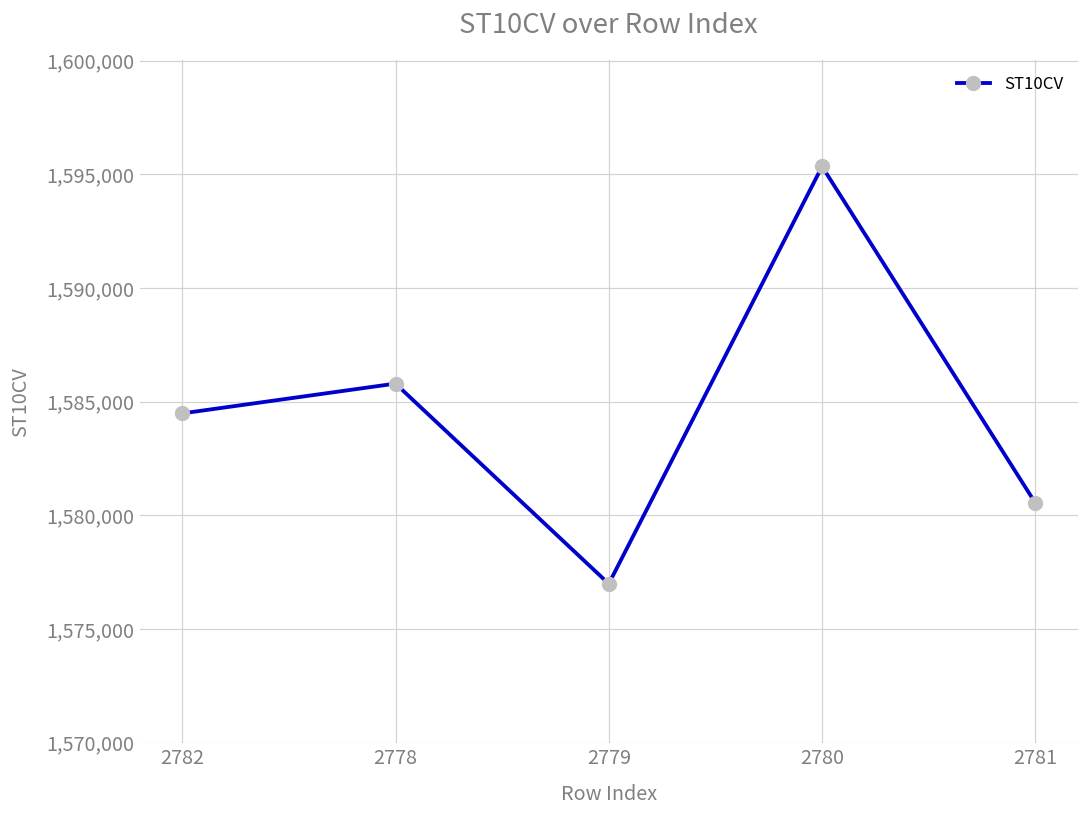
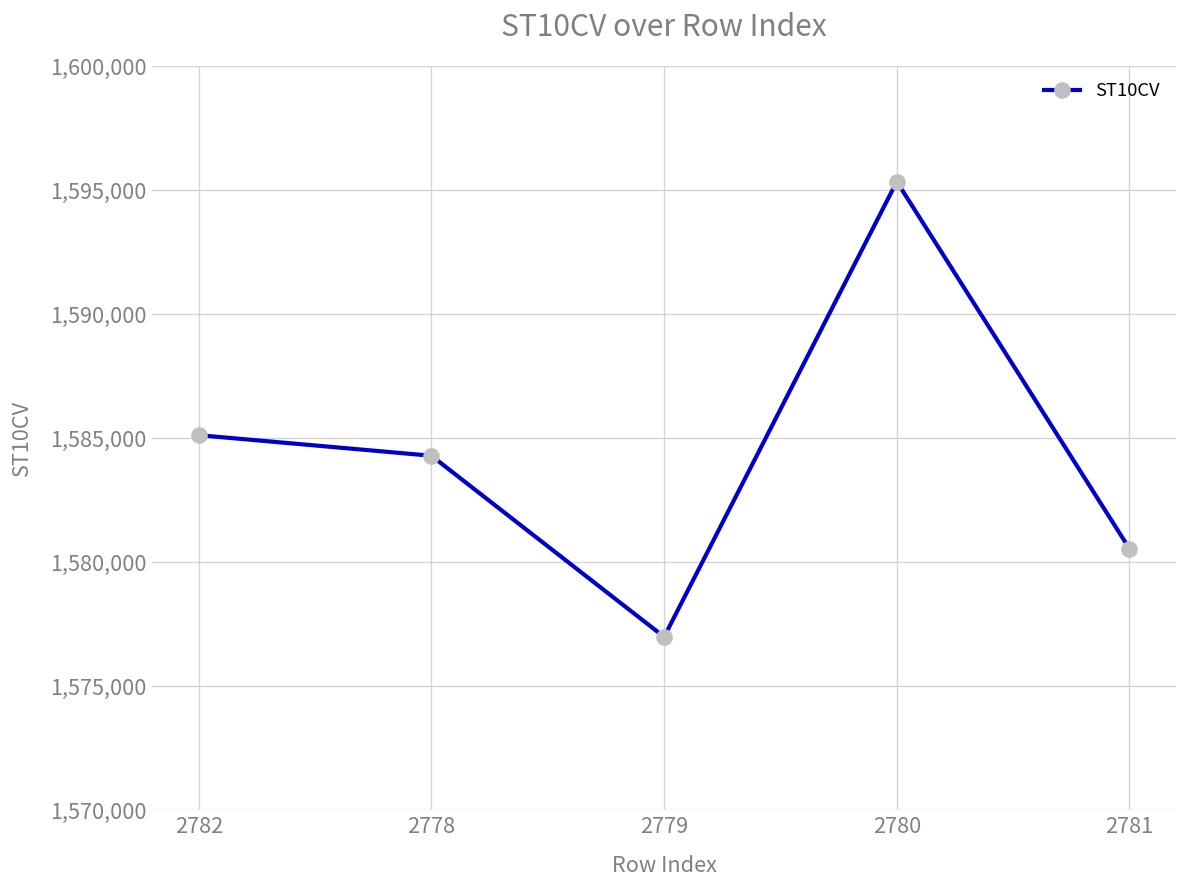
  {
-   "2782": "1,584,500",
-   "2778": "1,585,800",
+   "2782": "1,585,100",
+   "2778": "1,584,300",
    "2779": "1,577,000",
    "2780": "1,595,300",
    "2781": "1,580,500"
  }
